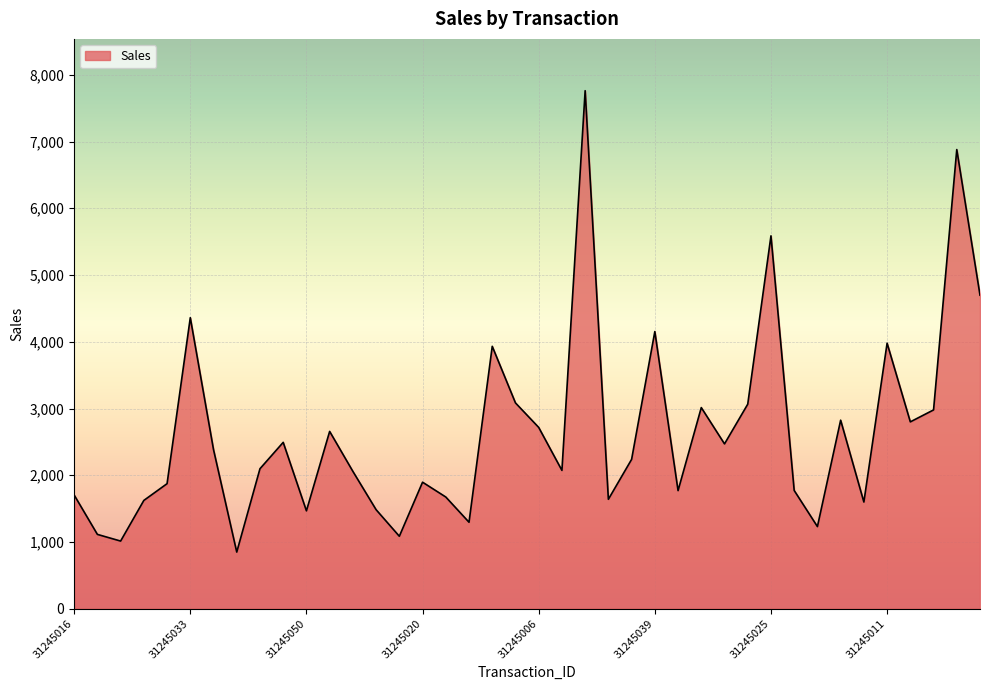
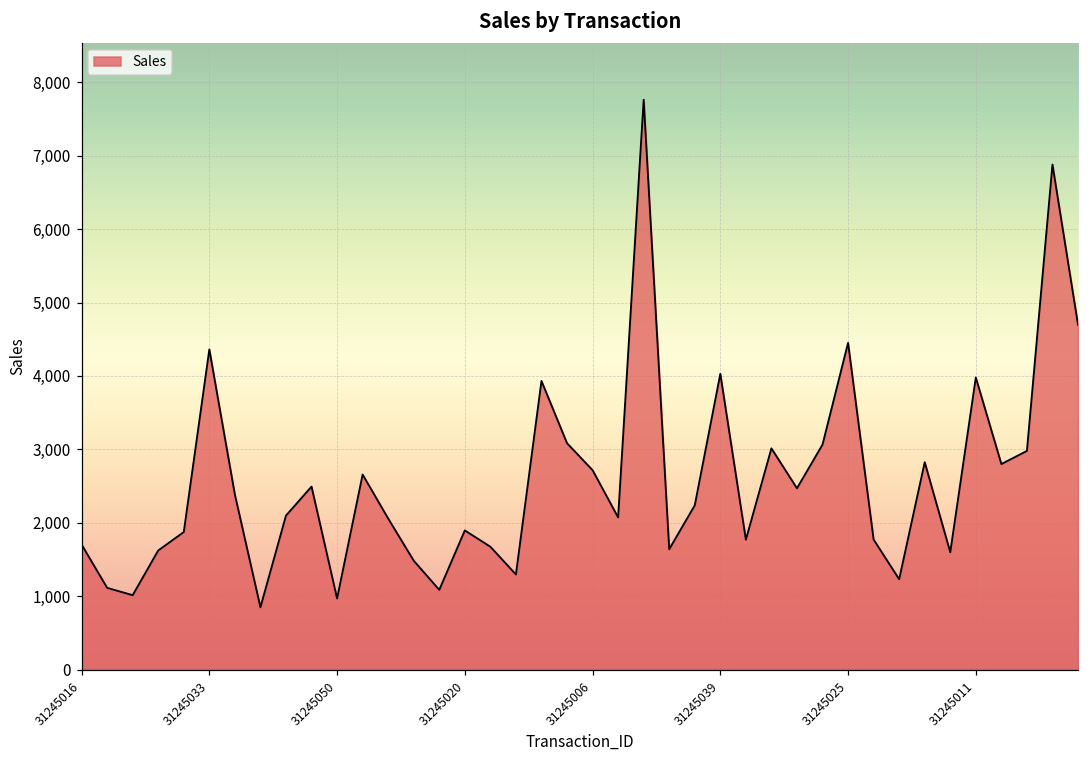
  {
    "31245016": "1,700",
    "31245033": "4,400",
-   "31245050": "1,500",
+   "31245050": "1,000",
    "31245020": "1,900",
    "31245006": "2,700",
-   "31245039": "4,200",
-   "31245025": "5,600",
+   "31245039": "4,000",
+   "31245025": "4,500",
    "31245011": "4,000"
  }
